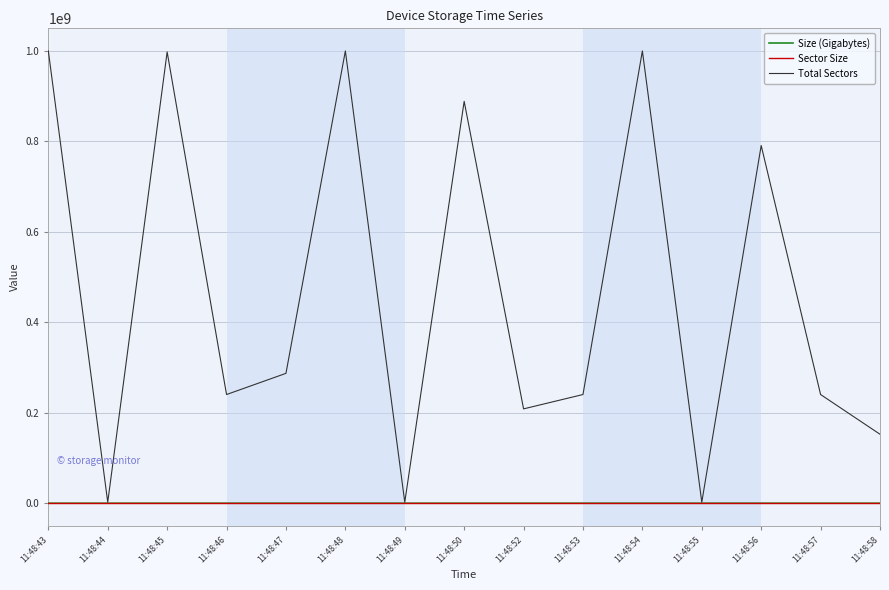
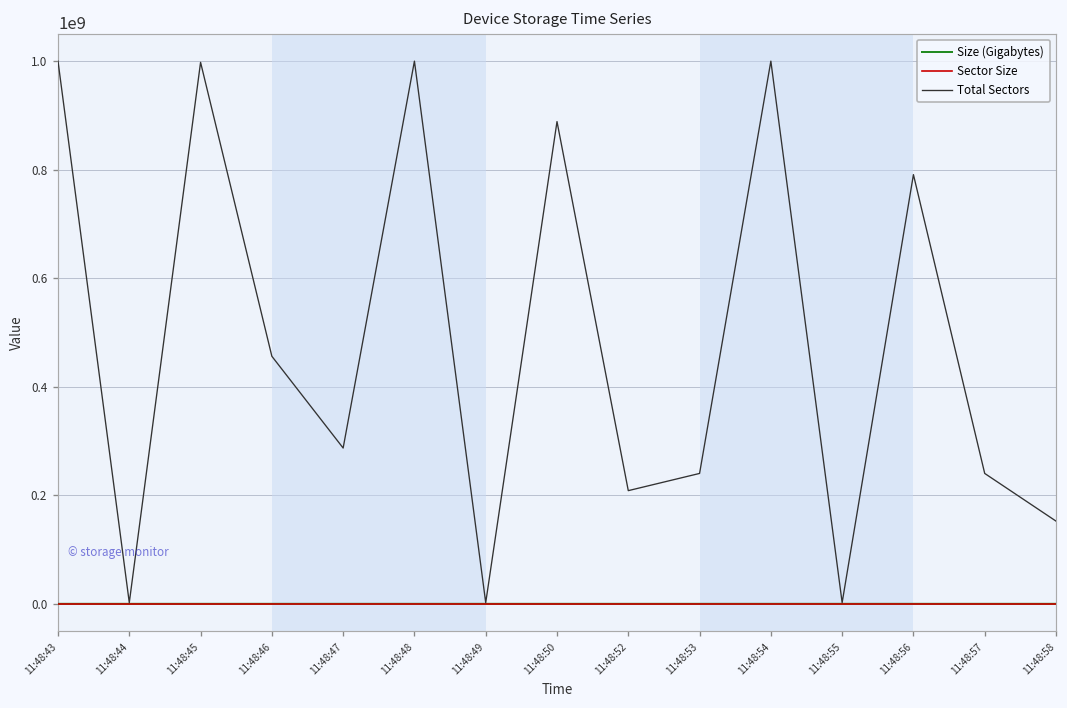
  {
    "Sector Size": {
      "11:48:43": 0,
      "11:48:45": 0,
      "11:48:46": 0,
      "11:48:47": 0,
      "11:48:48": 0,
      "11:48:50": 0,
      "11:48:52": 0,
      "11:48:53": 0,
      "11:48:54": 0,
      "11:48:56": 0,
      "11:48:57": 0,
      "11:48:58": 0
    },
    "Total Sectors": {
      "11:48:43": 1000000000,
      "11:48:45": 1000000000,
-     "11:48:46": 240000000,
+     "11:48:46": 460000000,
      "11:48:47": 290000000,
      "11:48:48": 1000000000,
      "11:48:50": 890000000,
      "11:48:52": 210000000,
      "11:48:53": 240000000,
      "11:48:54": 1000000000,
      "11:48:56": 790000000,
      "11:48:57": 240000000,
      "11:48:58": 150000000
    }
  }
